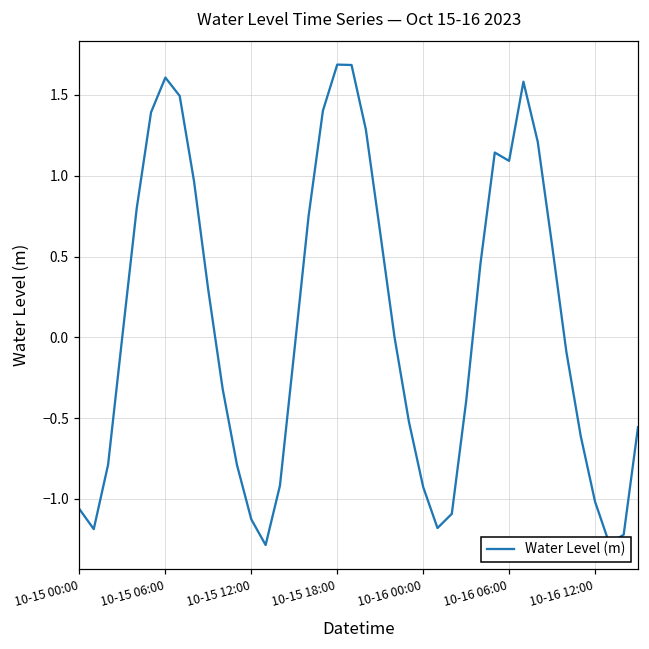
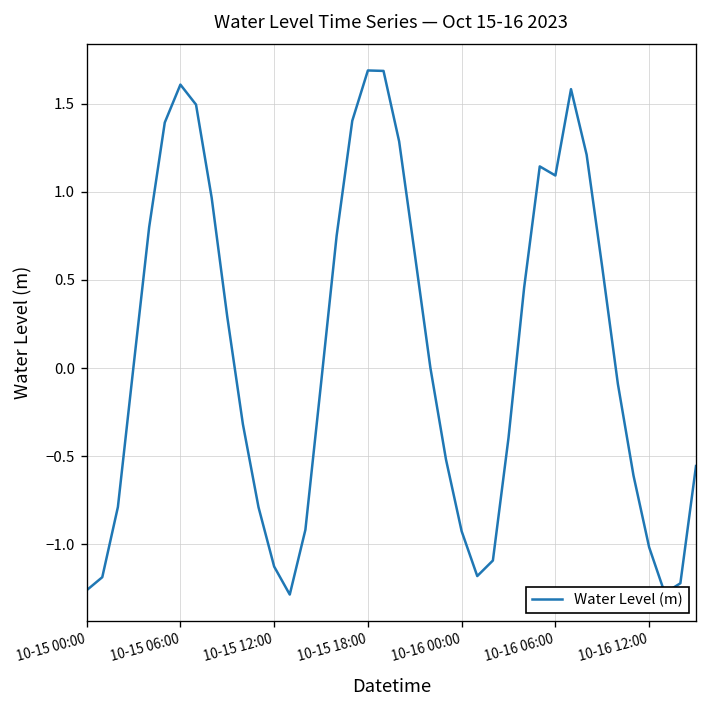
  {
-   "10-15 00:00": -1.06,
+   "10-15 00:00": -1.26,
    "10-15 06:00": 1.61,
    "10-15 12:00": -1.13,
    "10-15 18:00": 1.69,
    "10-16 00:00": -0.93,
    "10-16 06:00": 1.09,
    "10-16 12:00": -1.02
  }
